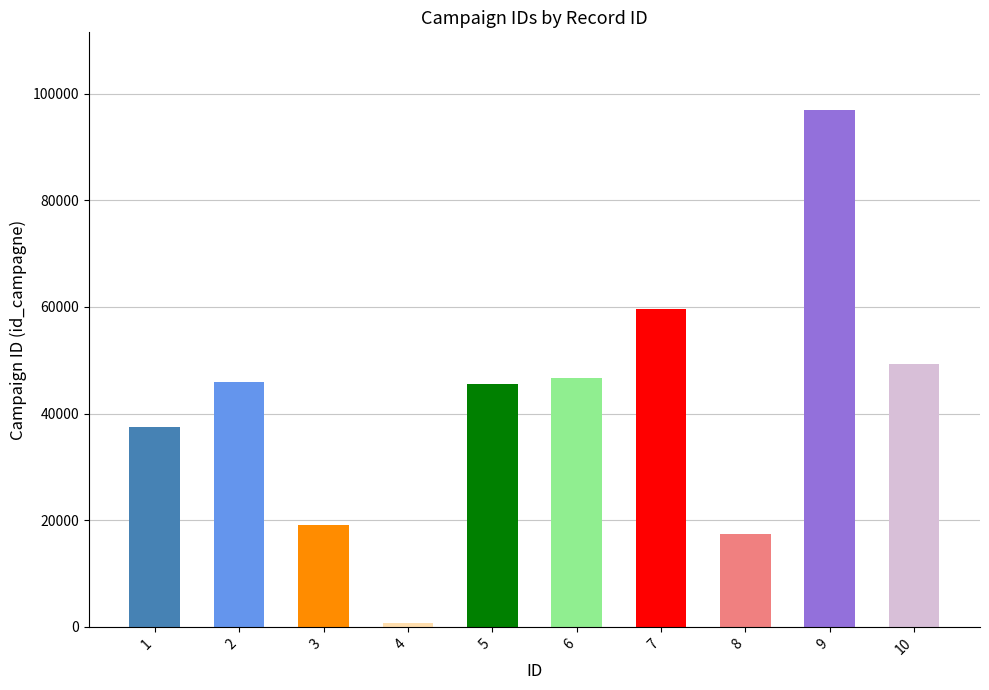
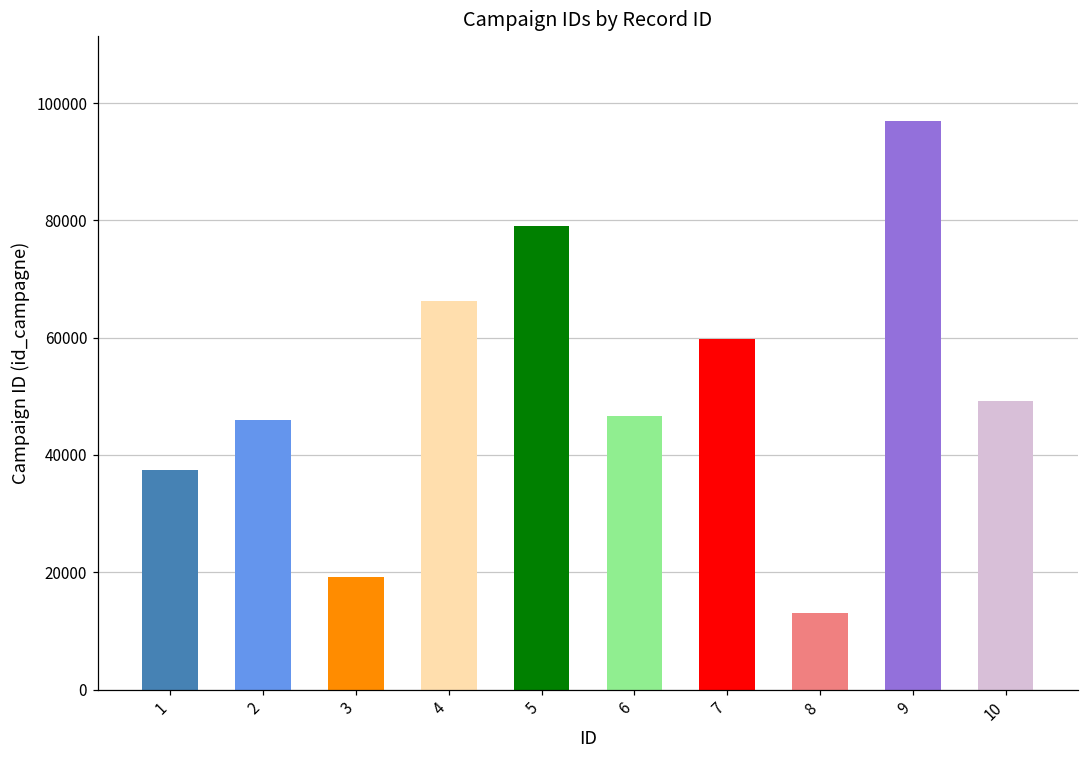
  {
    "1": 37000,
    "2": 46000,
    "3": 19000,
-   "4": 1000,
-   "5": 46000,
+   "4": 66000,
+   "5": 79000,
    "6": 47000,
    "7": 60000,
-   "8": 17000,
+   "8": 13000,
    "9": 97000,
    "10": 49000
  }
